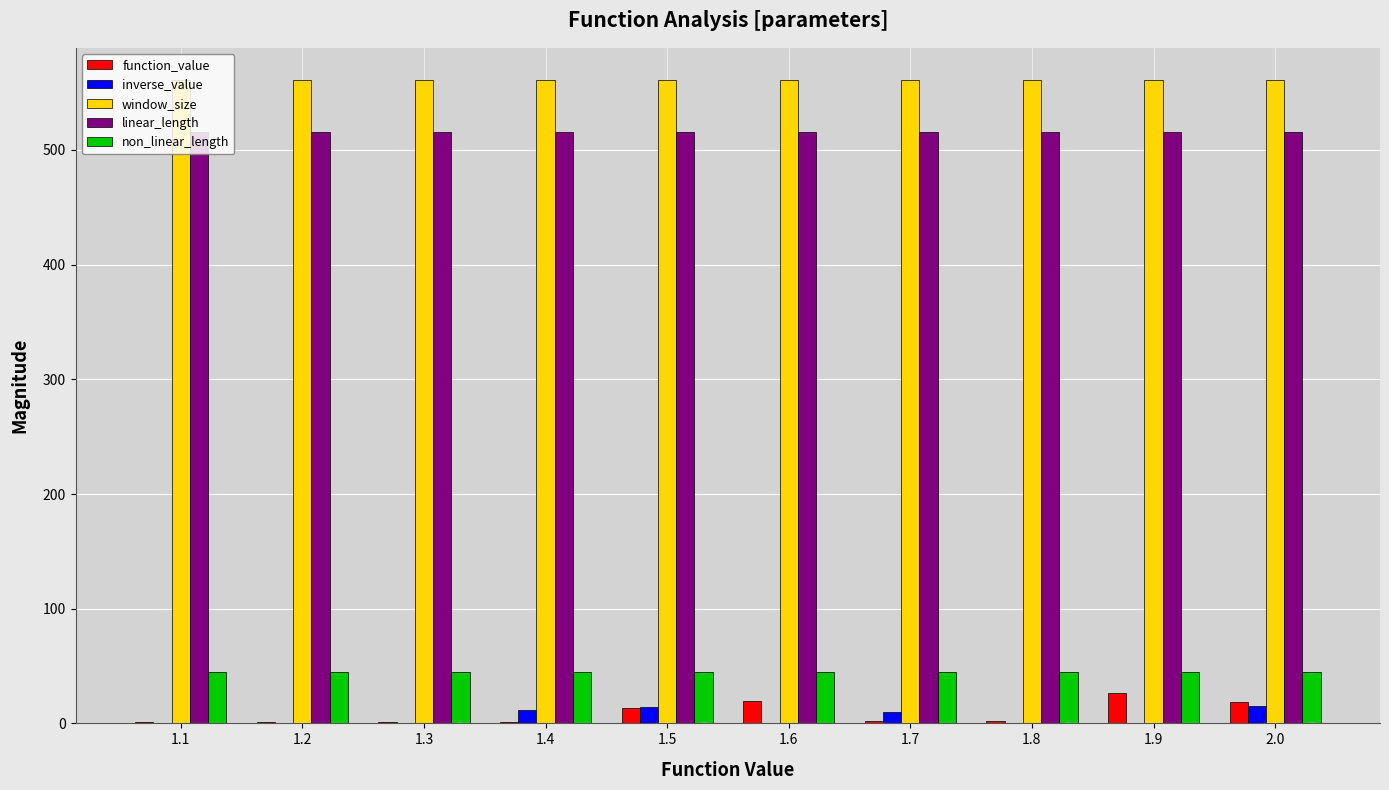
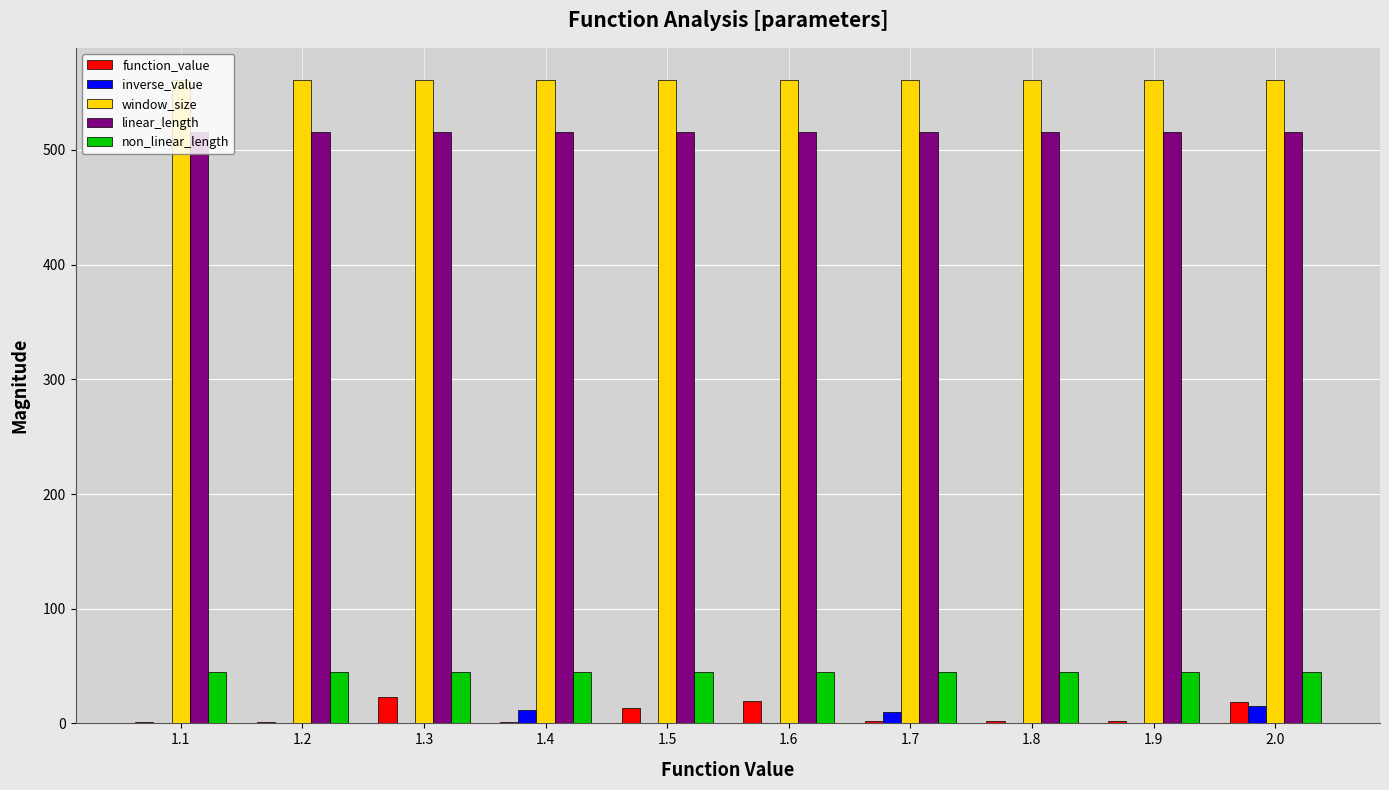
  {
    "function_value": {
-     "1.3": 1,
+     "1.3": 23,
      "1.5": 13,
      "1.6": 19,
-     "1.9": 26,
+     "1.9": 2,
      "2.0": 19
    },
    "inverse_value": {
      "1.4": 12,
-     "1.5": 14,
+     "1.5": 0,
      "1.7": 10,
      "2.0": 15
    },
    "window_size": {
      "1.2": 561,
      "1.3": 561,
      "1.4": 561,
      "1.5": 561,
      "1.6": 561,
      "1.7": 561,
      "1.8": 561,
      "1.9": 561,
      "2.0": 561
    },
    "linear_length": {
      "1.2": 516,
      "1.3": 516,
      "1.4": 516,
      "1.5": 516,
      "1.6": 516,
      "1.7": 516,
      "1.8": 516,
      "1.9": 516,
      "2.0": 516
    },
    "non_linear_length": {
      "1.1": 45,
      "1.2": 45,
      "1.3": 45,
      "1.4": 45,
      "1.5": 45,
      "1.6": 45,
      "1.7": 45,
      "1.8": 45,
      "1.9": 45,
      "2.0": 45
    }
  }
